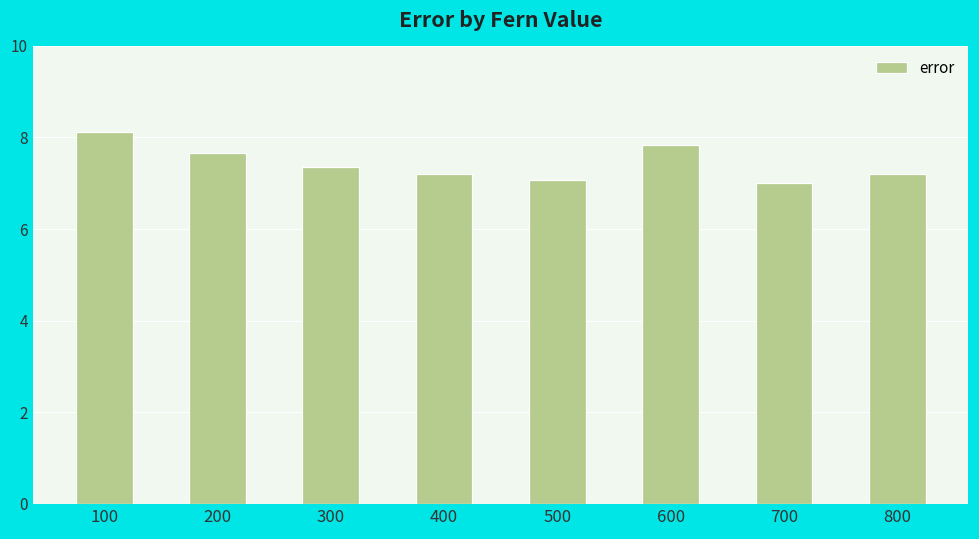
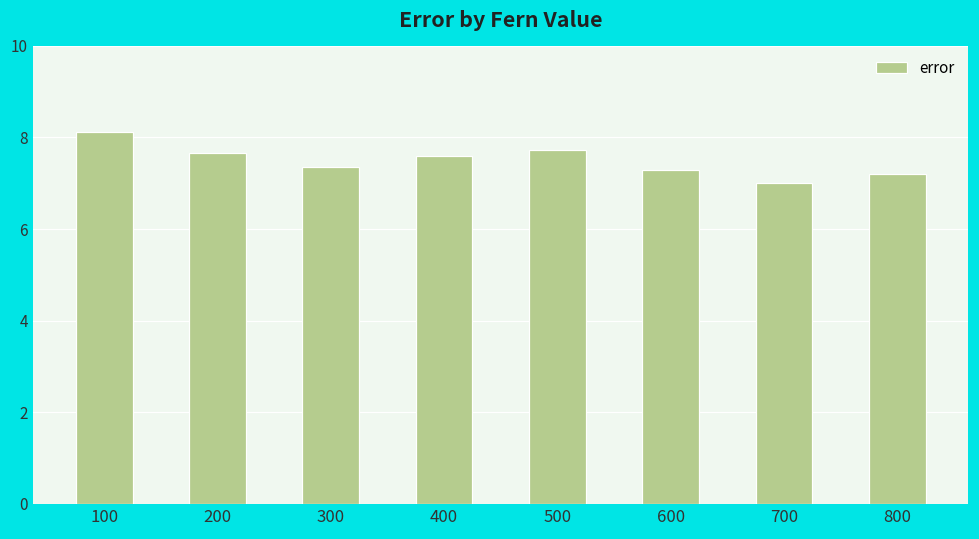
  {
    "100": 8.1,
    "200": 7.7,
    "300": 7.4,
-   "400": 7.2,
-   "500": 7.1,
-   "600": 7.8,
+   "400": 7.6,
+   "500": 7.7,
+   "600": 7.3,
    "700": 7.0,
    "800": 7.2
  }
